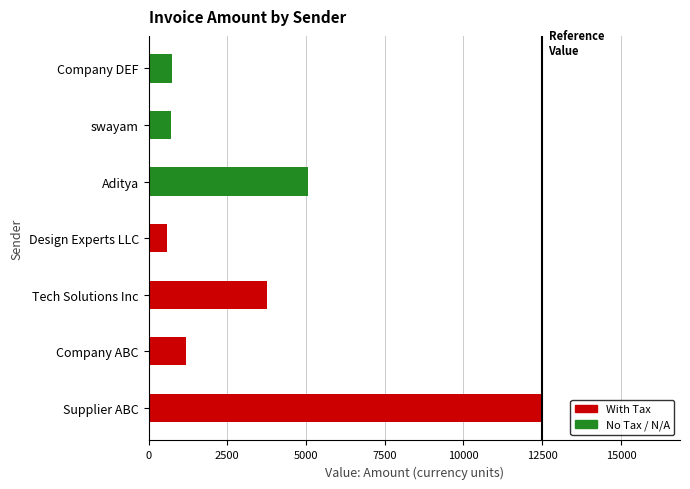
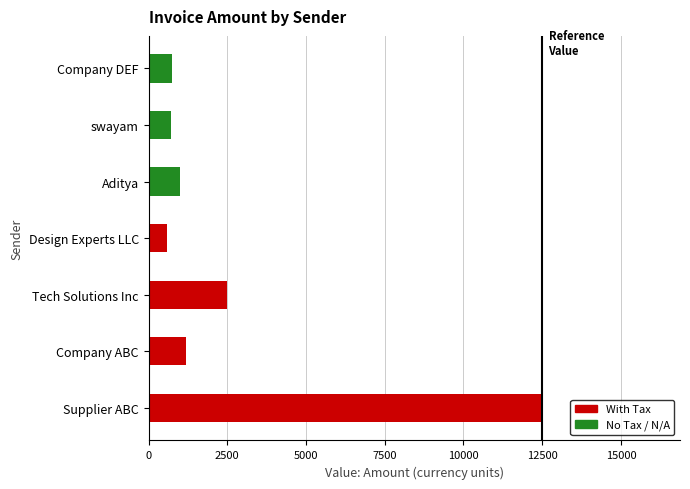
  {
    "Company DEF": 800,
    "swayam": 700,
-   "Aditya": 5100,
+   "Aditya": 1000,
    "Design Experts LLC": 600,
-   "Tech Solutions Inc": 3800,
+   "Tech Solutions Inc": 2500,
    "Company ABC": 1200,
    "Supplier ABC": 12500
  }
